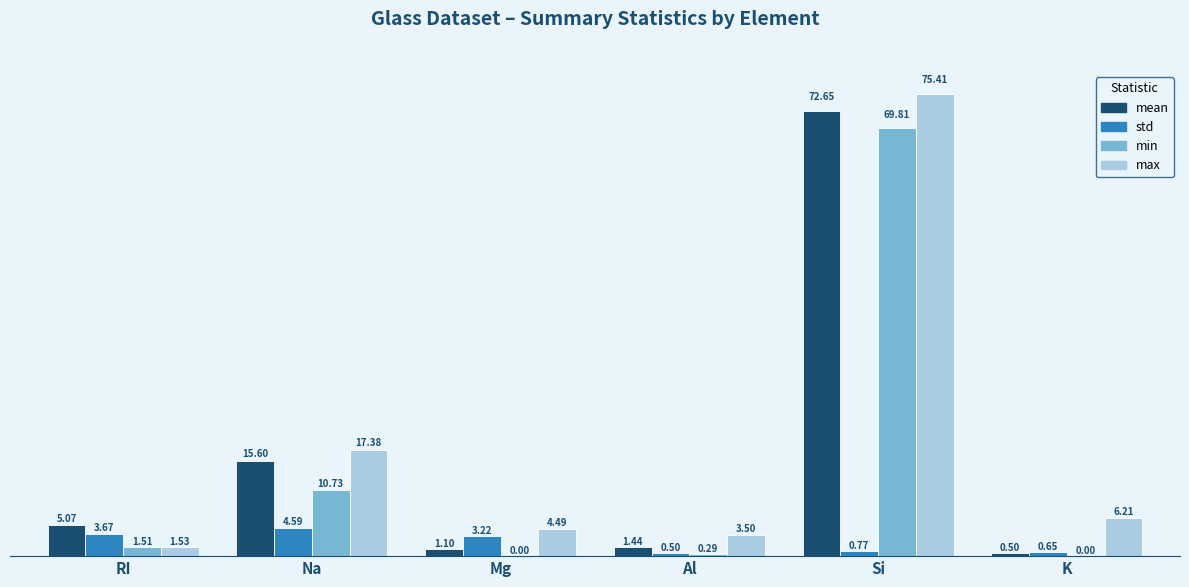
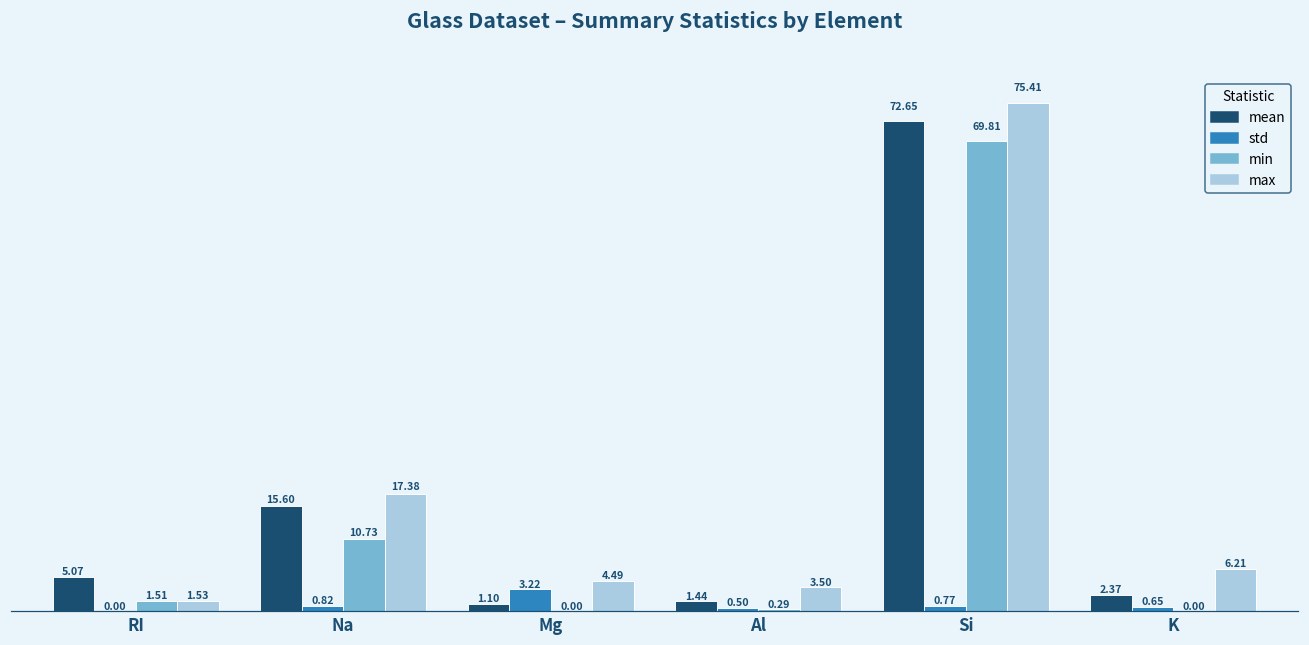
  {
    "mean": {
      "RI": 5.07,
      "Na": 15.60,
      "Mg": 1.10,
      "Al": 1.44,
      "Si": 72.65,
-     "K": 0.50
+     "K": 2.37
    },
    "std": {
-     "RI": 3.67,
-     "Na": 4.59,
+     "RI": 0.00,
+     "Na": 0.82,
      "Mg": 3.22,
      "Al": 0.50,
      "Si": 0.77,
      "K": 0.65
    }
  }
